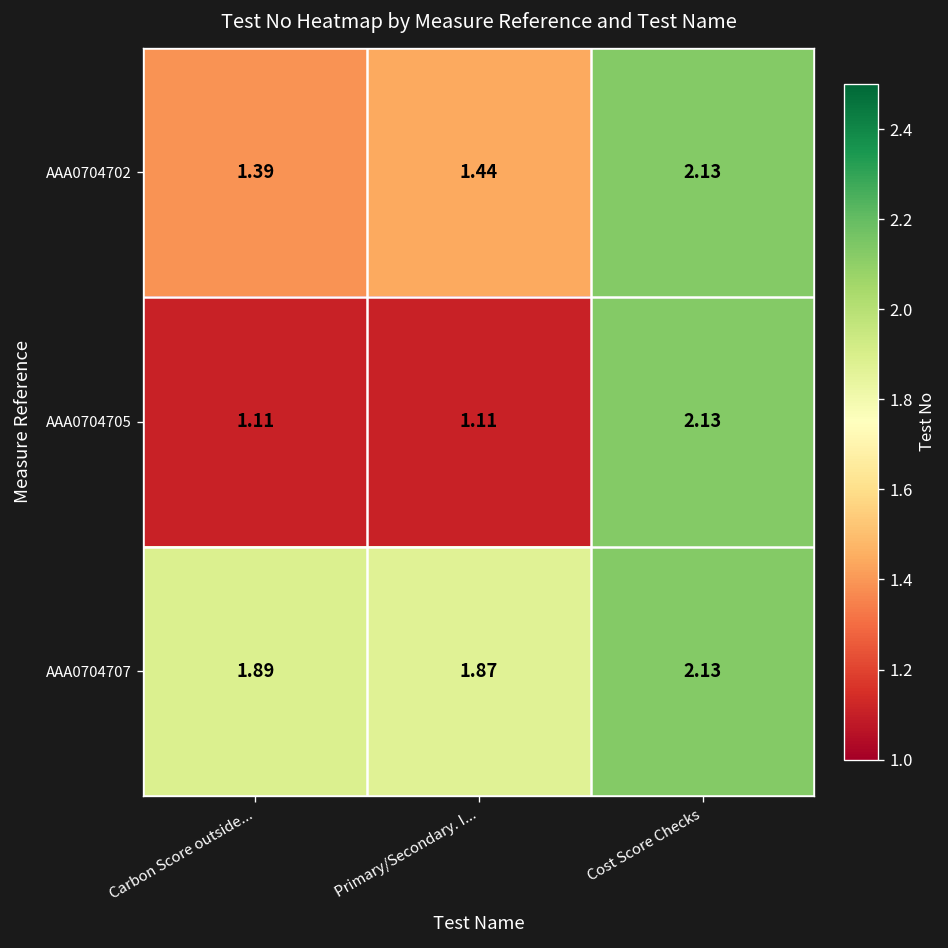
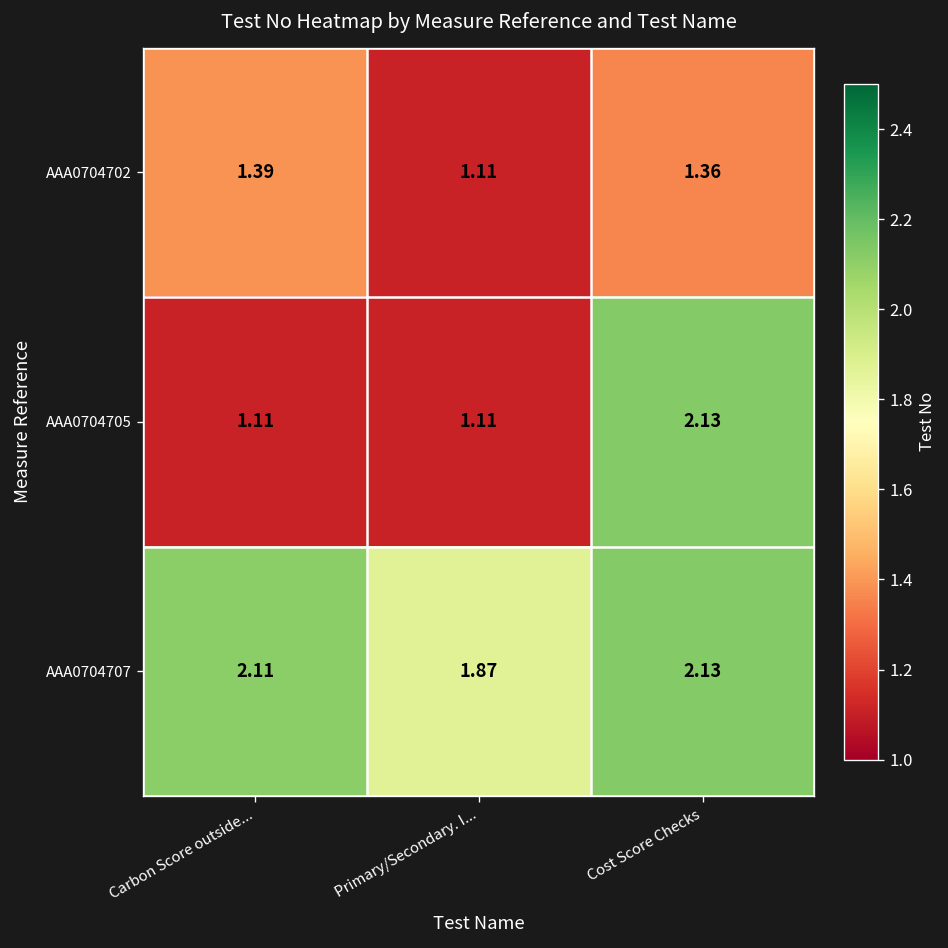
  {
    "AAA0704702": {
      "Carbon Score outside...": 1.39,
-     "Primary/Secondary. I...": 1.44,
-     "Cost Score Checks": 2.13
+     "Primary/Secondary. I...": 1.11,
+     "Cost Score Checks": 1.36
    },
    "AAA0704705": {
      "Carbon Score outside...": 1.11,
      "Primary/Secondary. I...": 1.11,
      "Cost Score Checks": 2.13
    },
    "AAA0704707": {
-     "Carbon Score outside...": 1.89,
+     "Carbon Score outside...": 2.11,
      "Primary/Secondary. I...": 1.87,
      "Cost Score Checks": 2.13
    }
  }
